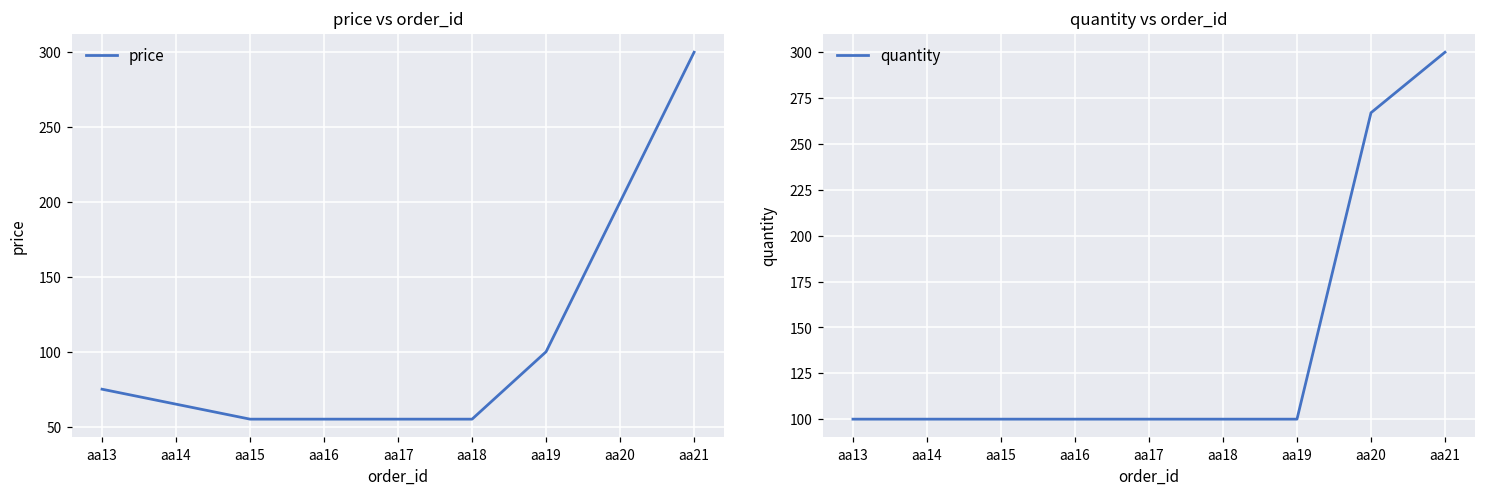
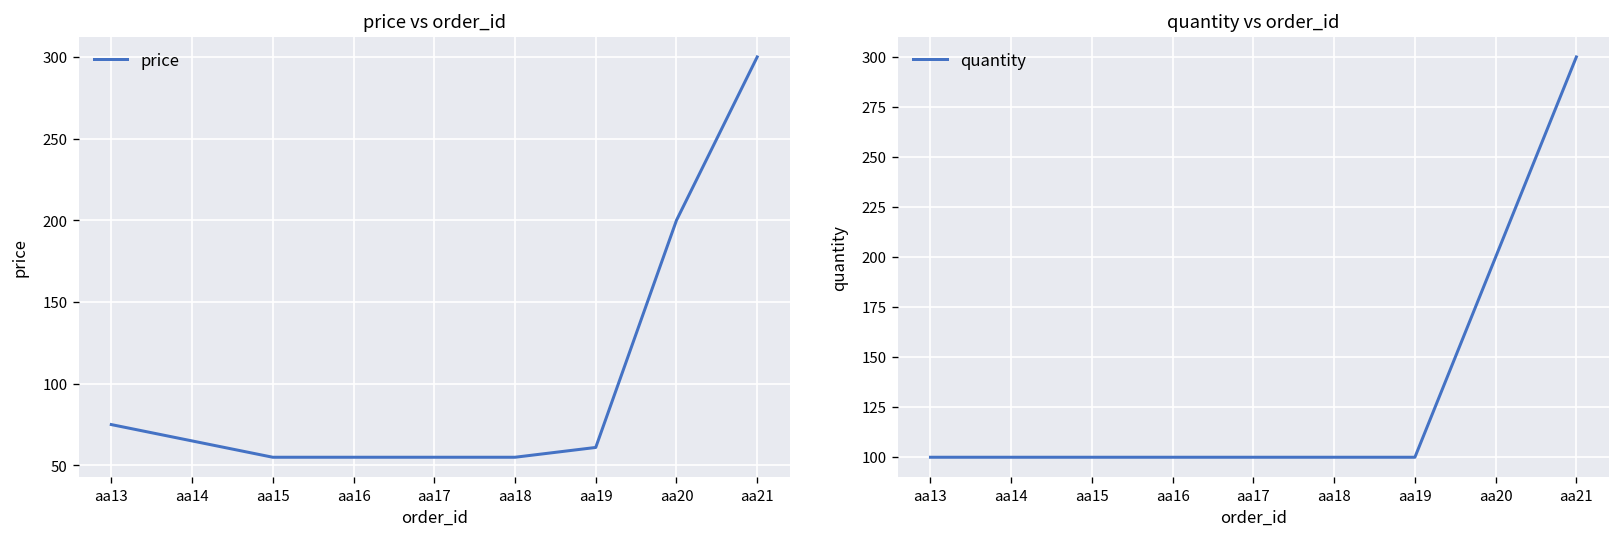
  {
    "price vs order_id": {
      "aa13": 75,
      "aa14": 65,
      "aa15": 55,
      "aa16": 55,
      "aa17": 55,
      "aa18": 55,
-     "aa19": 100,
+     "aa19": 61,
      "aa20": 200,
      "aa21": 300
    },
    "quantity vs order_id": {
      "aa13": 100,
      "aa14": 100,
      "aa15": 100,
      "aa16": 100,
      "aa17": 100,
      "aa18": 100,
      "aa19": 100,
-     "aa20": 267,
+     "aa20": 200,
      "aa21": 300
    }
  }
